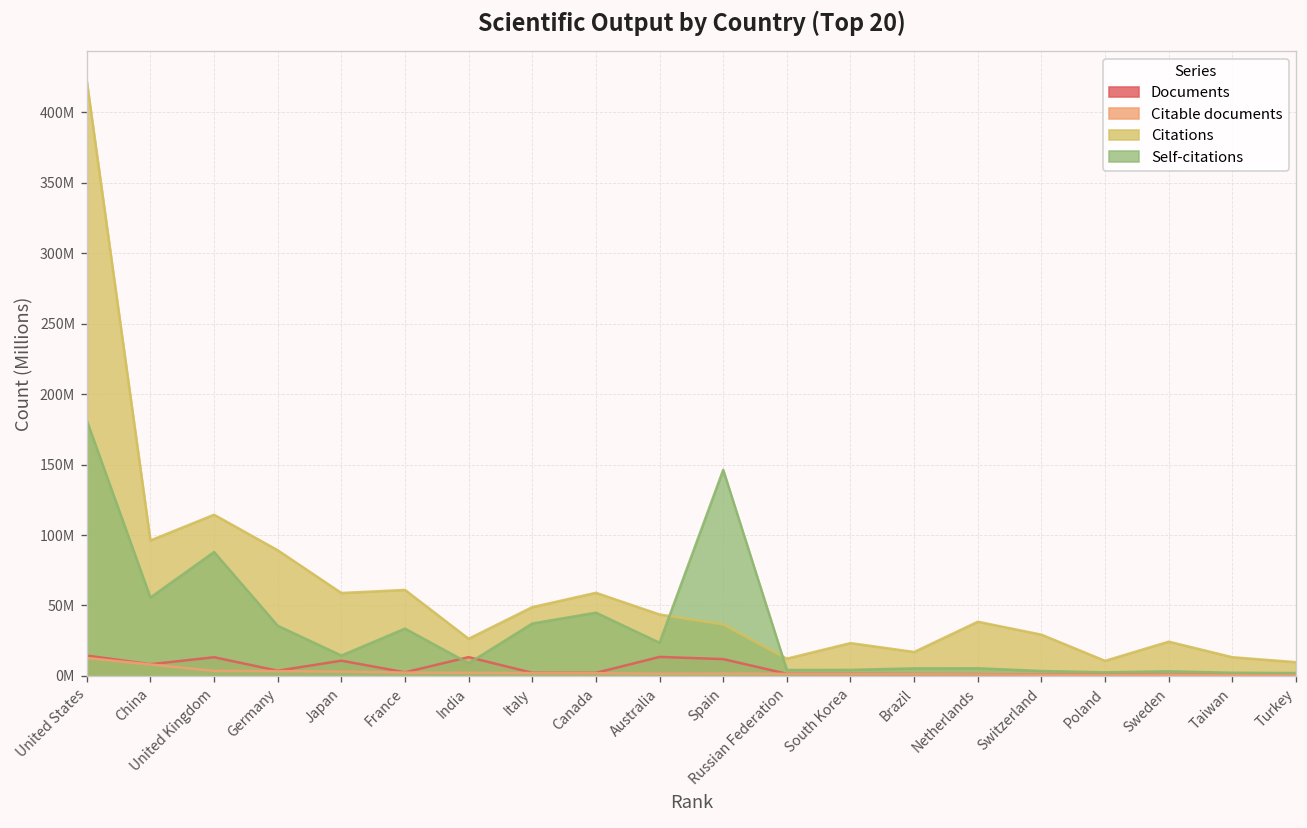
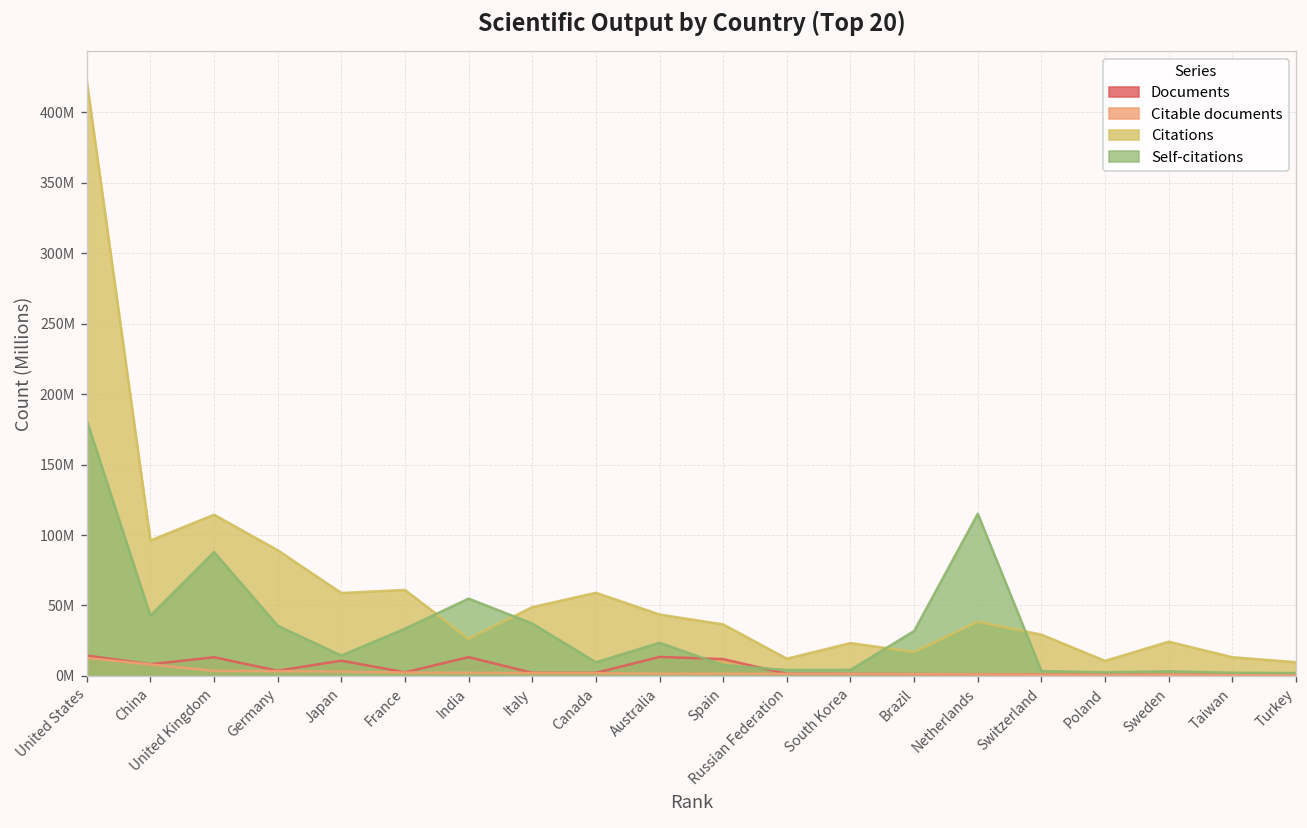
  {
    "Documents": {
      "United Kingdom": 13000000,
      "Japan": 11000000,
      "India": 13000000,
      "Australia": 13000000,
      "Spain": 12000000
    },
    "Self-citations": {
      "United States": 181000000,
-     "China": 56000000,
+     "China": 43000000,
      "United Kingdom": 88000000,
      "Germany": 36000000,
      "Japan": 14000000,
      "France": 34000000,
-     "India": 9000000,
+     "India": 55000000,
      "Italy": 37000000,
-     "Canada": 45000000,
+     "Canada": 10000000,
      "Australia": 24000000,
-     "Spain": 146000000,
+     "Spain": 8000000,
      "Russian Federation": 4000000,
      "South Korea": 4000000,
-     "Brazil": 5000000,
-     "Netherlands": 5000000,
+     "Brazil": 32000000,
+     "Netherlands": 115000000,
      "Switzerland": 3000000,
      "Sweden": 3000000
    }
  }
